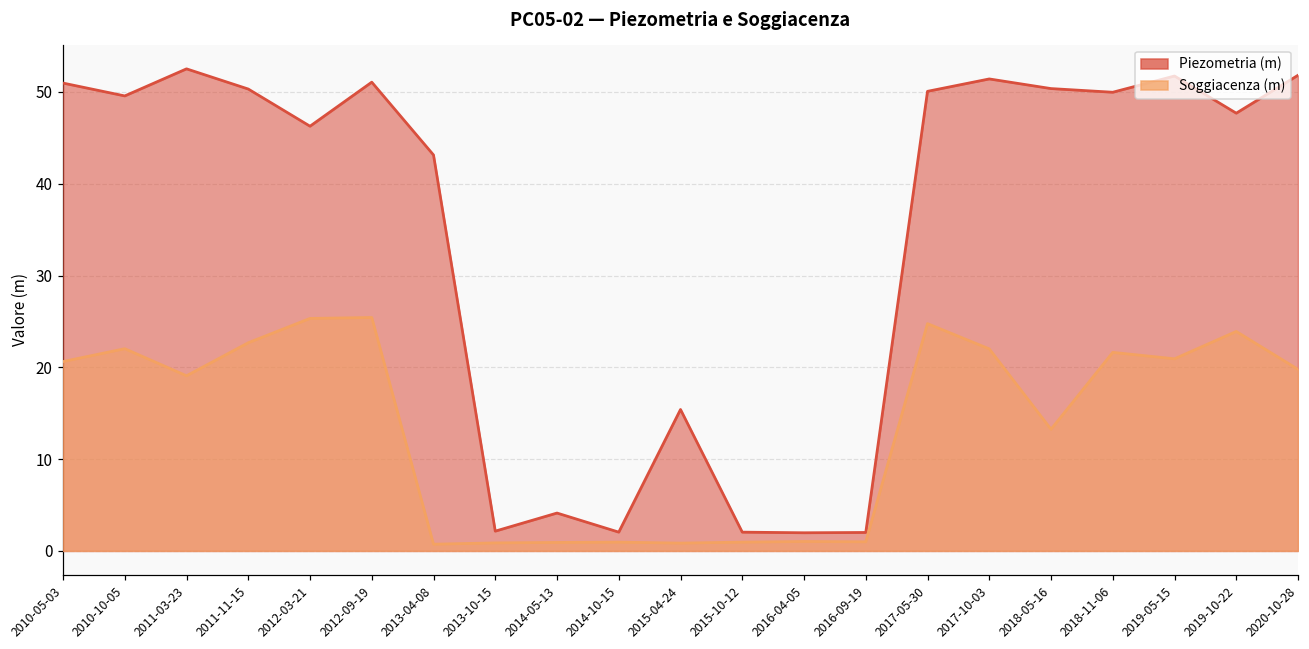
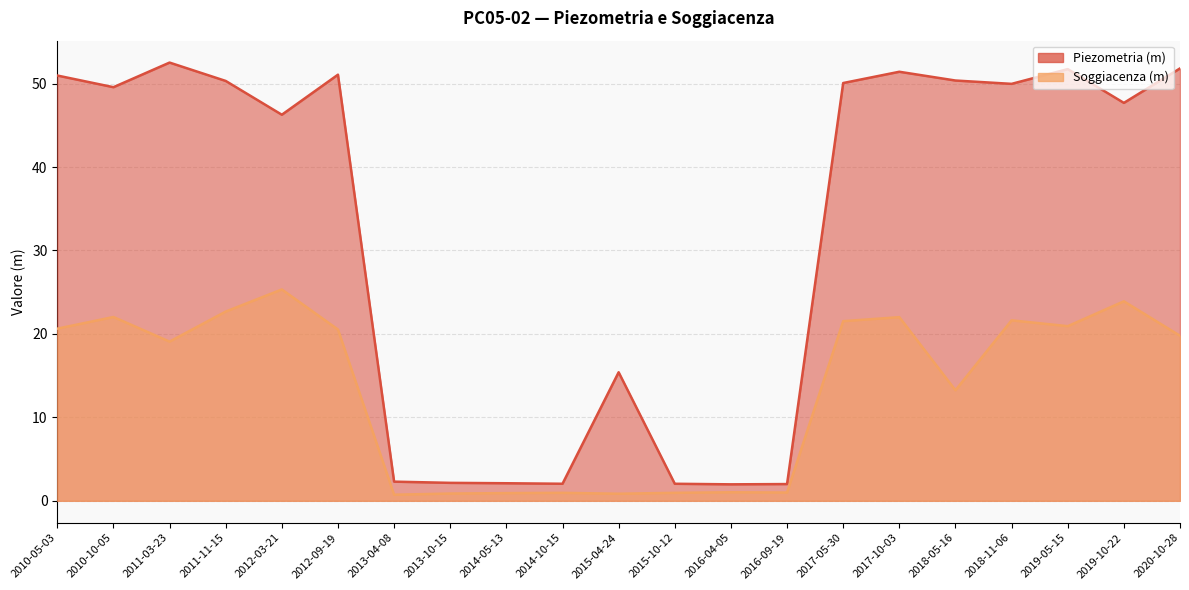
  {
    "Piezometria (m)": {
      "2010-05-03": 51,
      "2010-10-05": 50,
      "2011-03-23": 53,
      "2011-11-15": 50,
      "2012-03-21": 46,
      "2012-09-19": 51,
-     "2013-04-08": 43,
+     "2013-04-08": 2,
      "2013-10-15": 2,
-     "2014-05-13": 4,
+     "2014-05-13": 2,
      "2014-10-15": 2,
      "2015-04-24": 15,
      "2015-10-12": 2,
      "2016-04-05": 2,
      "2016-09-19": 2,
      "2017-05-30": 50,
      "2017-10-03": 51,
      "2018-05-16": 50,
      "2018-11-06": 50,
      "2019-10-22": 48,
      "2020-10-28": 52
    },
    "Soggiacenza (m)": {
      "2010-05-03": 21,
      "2010-10-05": 22,
      "2011-03-23": 19,
      "2011-11-15": 23,
      "2012-03-21": 25,
-     "2012-09-19": 25,
+     "2012-09-19": 21,
      "2013-04-08": 1,
      "2013-10-15": 1,
      "2014-05-13": 1,
      "2014-10-15": 1,
      "2015-04-24": 1,
      "2015-10-12": 1,
      "2016-04-05": 1,
      "2016-09-19": 1,
-     "2017-05-30": 25,
+     "2017-05-30": 22,
      "2017-10-03": 22,
      "2018-05-16": 13,
      "2018-11-06": 22,
      "2019-05-15": 21,
      "2019-10-22": 24,
      "2020-10-28": 20
    }
  }
